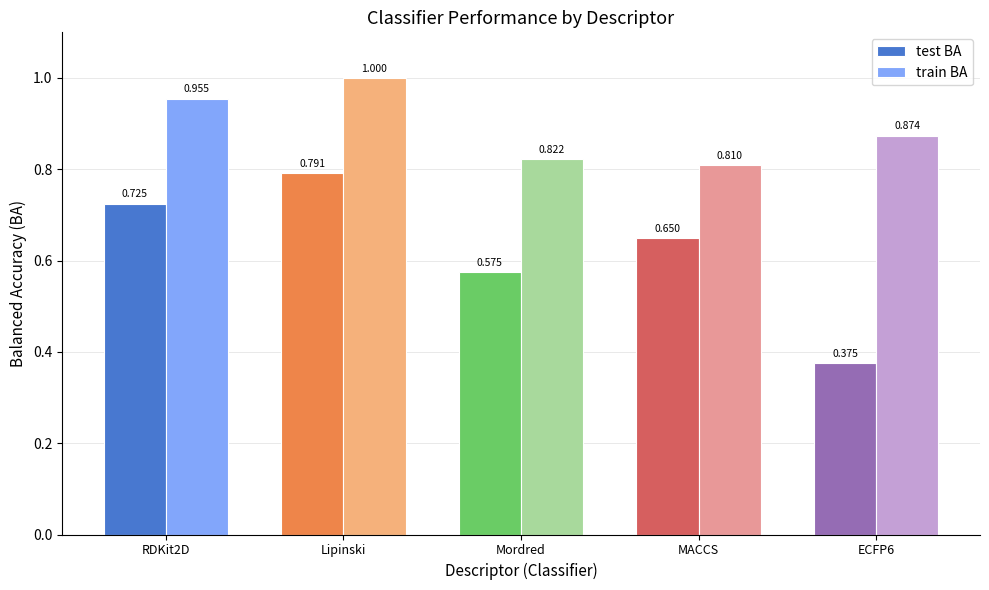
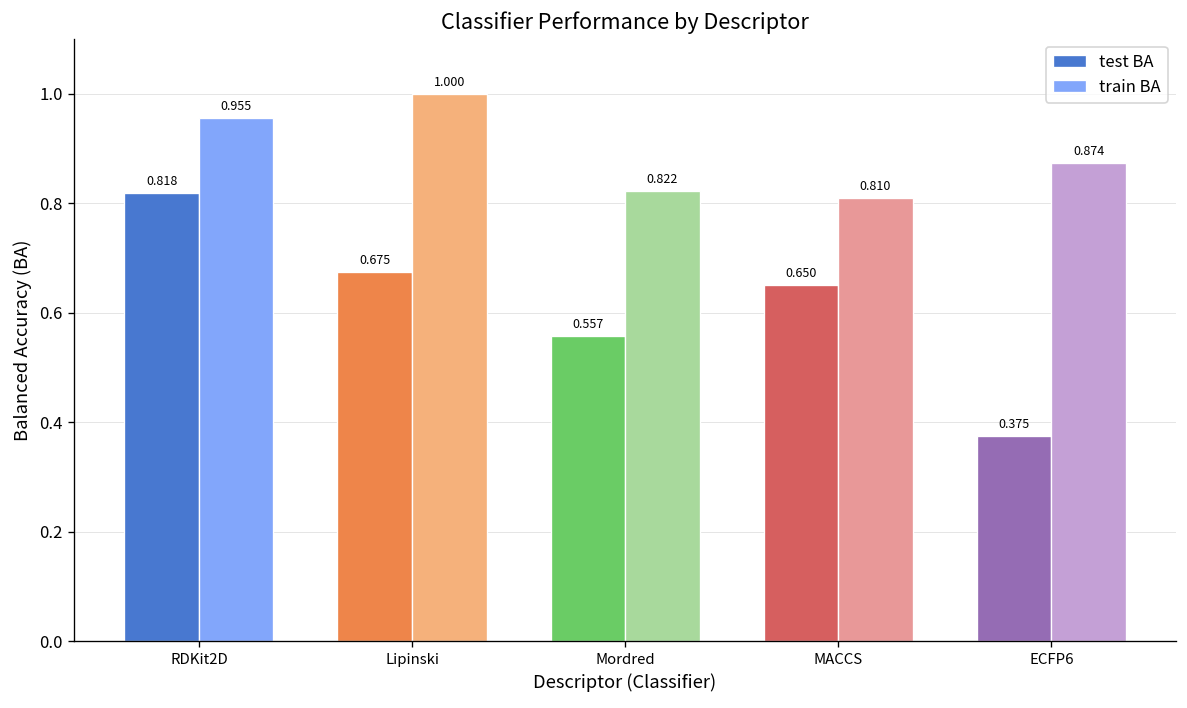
  {
    "test BA": {
-     "RDKit2D": 0.725,
-     "Lipinski": 0.791,
-     "Mordred": 0.575,
+     "RDKit2D": 0.818,
+     "Lipinski": 0.675,
+     "Mordred": 0.557,
      "MACCS": 0.650,
      "ECFP6": 0.375
    },
    "train BA": {
      "RDKit2D": 0.955,
      "Lipinski": 1.000,
      "Mordred": 0.822,
      "MACCS": 0.810,
      "ECFP6": 0.874
    }
  }
